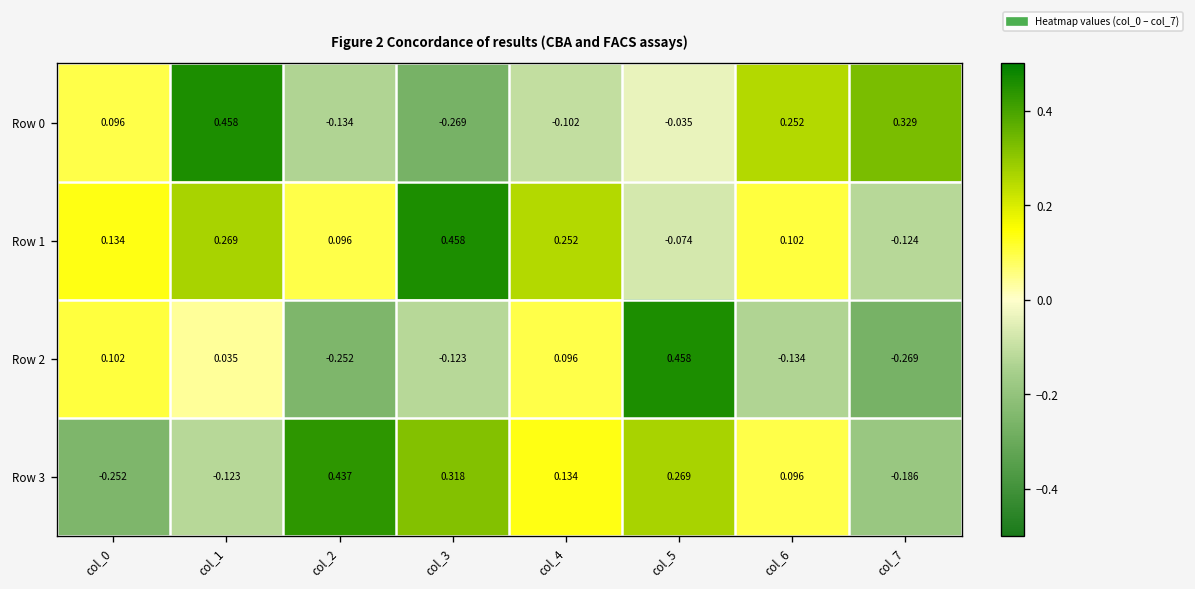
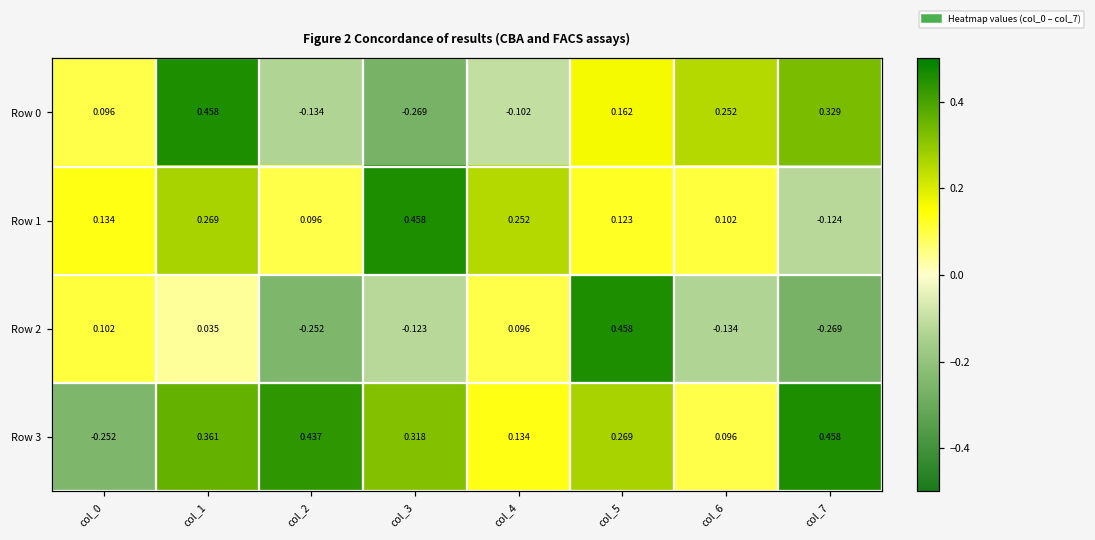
  {
    "Row 0": {
      "col_0": 0.096,
      "col_1": 0.458,
      "col_2": -0.134,
      "col_3": -0.269,
      "col_4": -0.102,
-     "col_5": -0.035,
+     "col_5": 0.162,
      "col_6": 0.252,
      "col_7": 0.329
    },
    "Row 1": {
      "col_0": 0.134,
      "col_1": 0.269,
      "col_2": 0.096,
      "col_3": 0.458,
      "col_4": 0.252,
-     "col_5": -0.074,
+     "col_5": 0.123,
      "col_6": 0.102,
      "col_7": -0.124
    },
    "Row 2": {
      "col_0": 0.102,
      "col_1": 0.035,
      "col_2": -0.252,
      "col_3": -0.123,
      "col_4": 0.096,
      "col_5": 0.458,
      "col_6": -0.134,
      "col_7": -0.269
    },
    "Row 3": {
      "col_0": -0.252,
-     "col_1": -0.123,
+     "col_1": 0.361,
      "col_2": 0.437,
      "col_3": 0.318,
      "col_4": 0.134,
      "col_5": 0.269,
      "col_6": 0.096,
-     "col_7": -0.186
+     "col_7": 0.458
    }
  }
